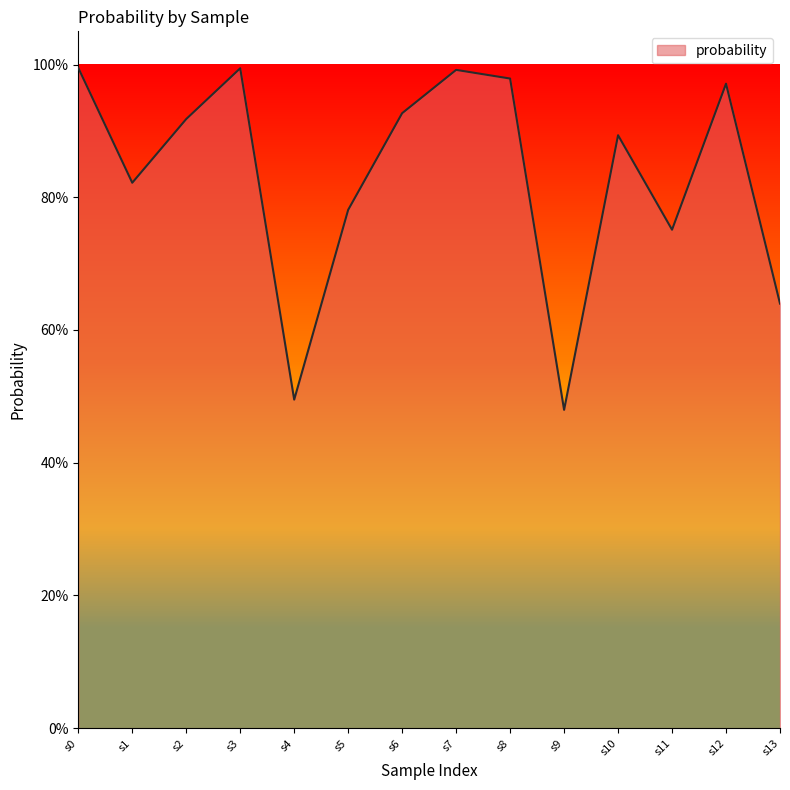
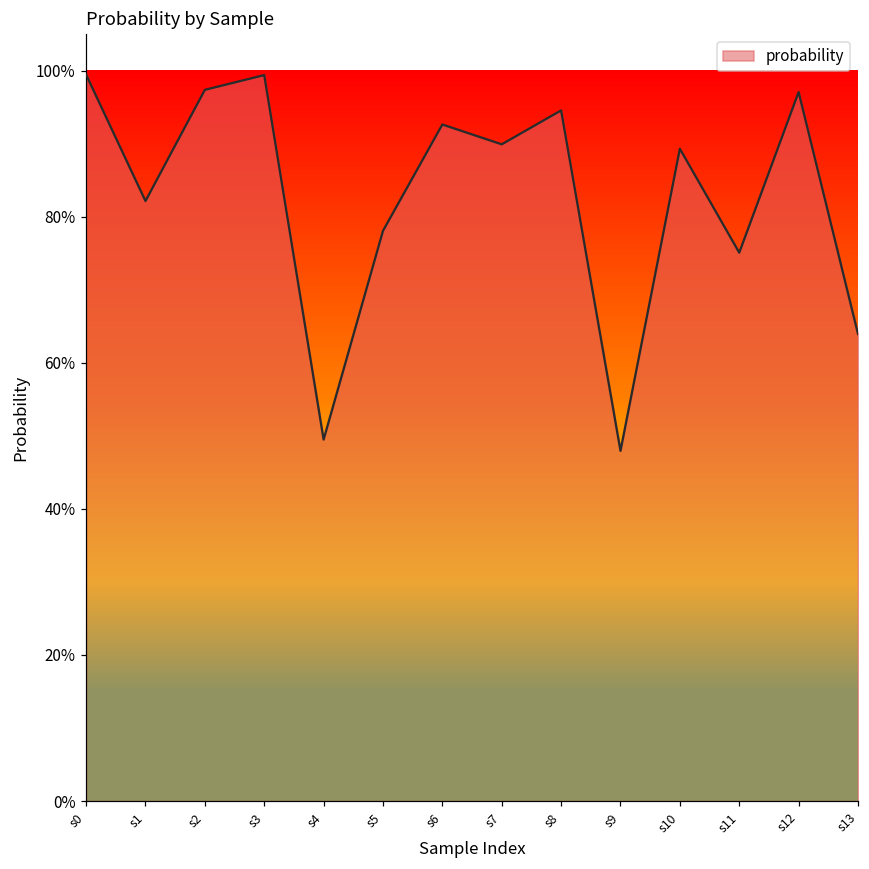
  {
    "s0": "100%",
    "s1": "82%",
-   "s2": "92%",
+   "s2": "97%",
    "s3": "99%",
    "s4": "50%",
    "s5": "78%",
    "s6": "93%",
-   "s7": "99%",
-   "s8": "98%",
+   "s7": "90%",
+   "s8": "95%",
    "s9": "48%",
    "s10": "89%",
    "s11": "75%",
    "s12": "97%",
    "s13": "64%"
  }
